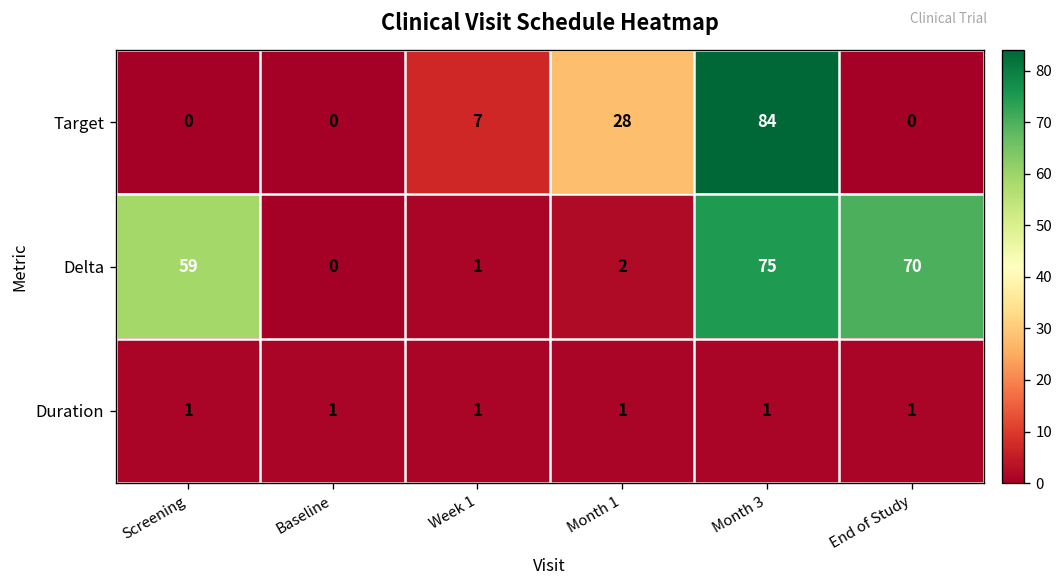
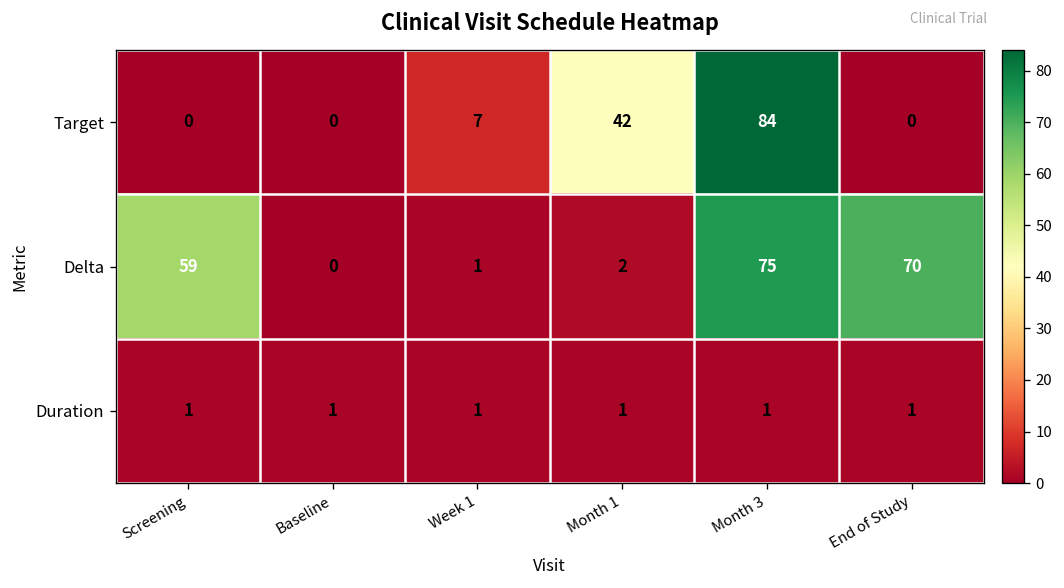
  {
    "Target": {
      "Screening": 0,
      "Baseline": 0,
      "Week 1": 7,
-     "Month 1": 28,
+     "Month 1": 42,
      "Month 3": 84,
      "End of Study": 0
    },
    "Delta": {
      "Screening": 59,
      "Baseline": 0,
      "Week 1": 1,
      "Month 1": 2,
      "Month 3": 75,
      "End of Study": 70
    },
    "Duration": {
      "Screening": 1,
      "Baseline": 1,
      "Week 1": 1,
      "Month 1": 1,
      "Month 3": 1,
      "End of Study": 1
    }
  }
